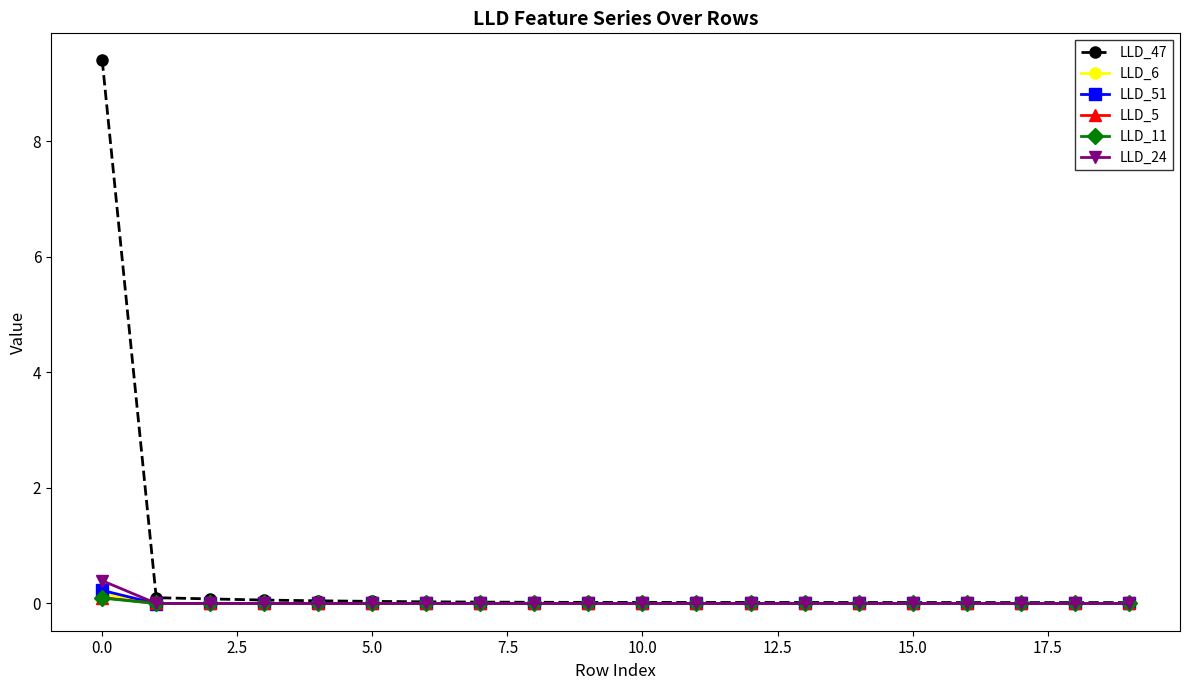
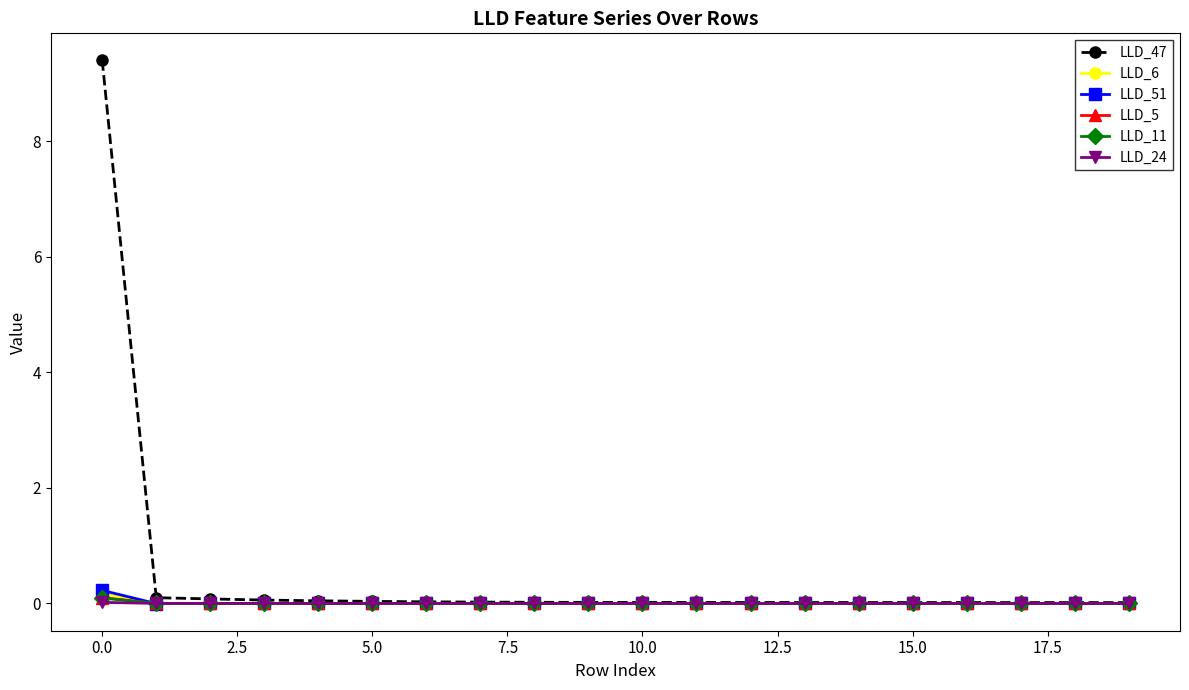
  {
    "LLD_47": {
      "0.0": 9.4
    },
    "LLD_6": {
      "0.0": 0.2
    },
    "LLD_51": {
      "0.0": 0.2
    },
    "LLD_24": {
-     "0.0": 0.4
+     "0.0": 0.0
    }
  }
